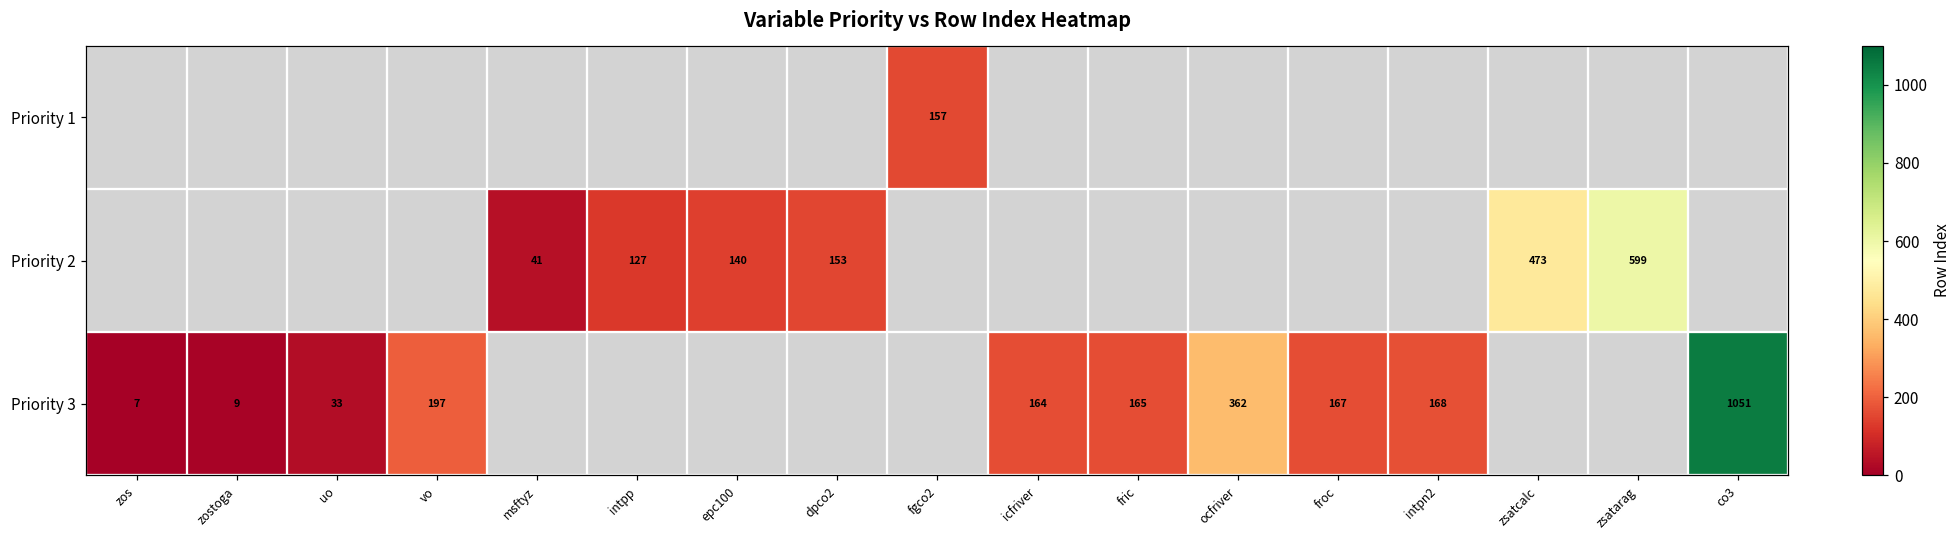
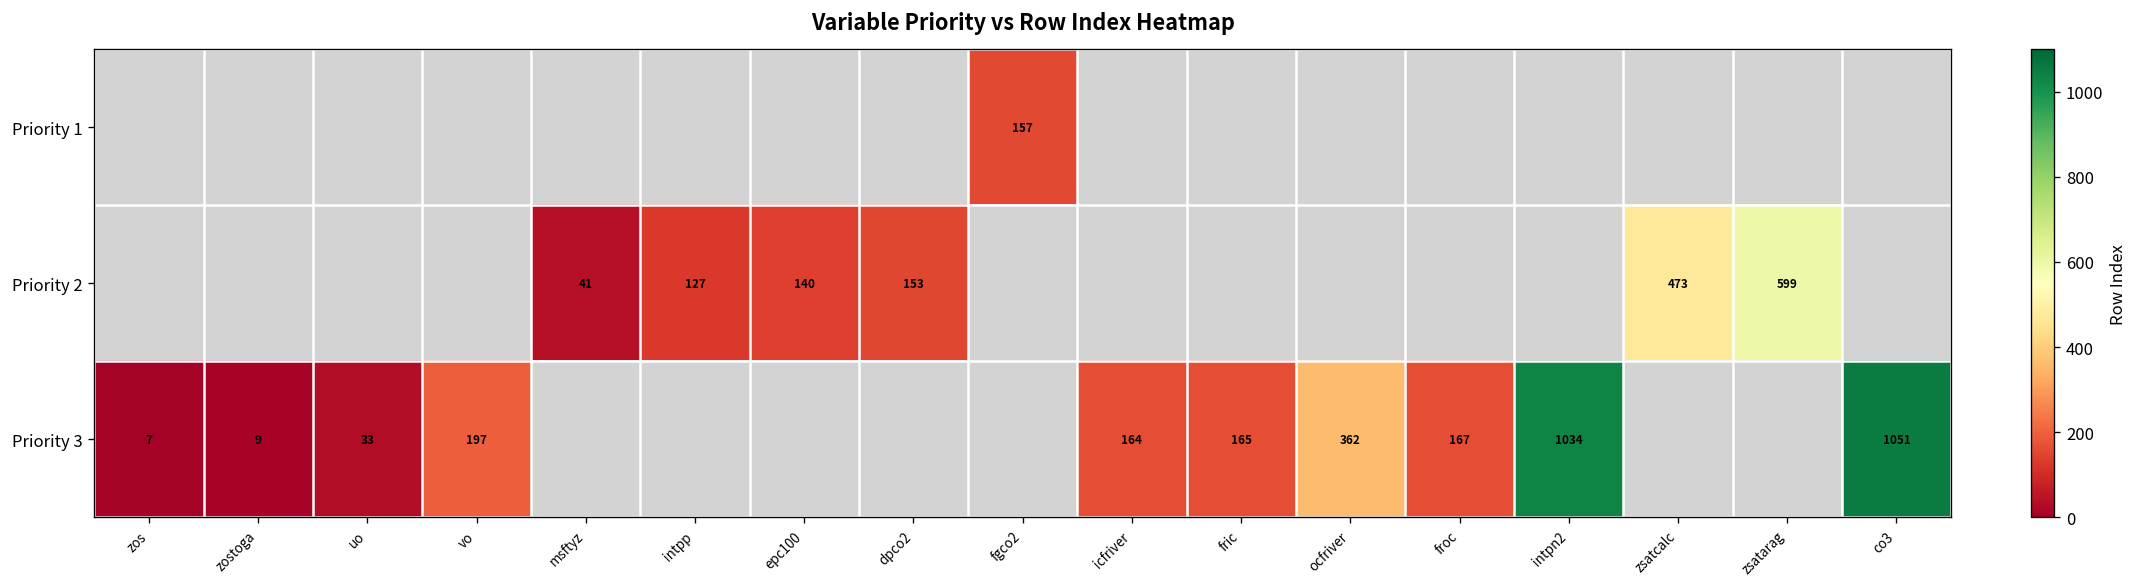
  {
    "Priority 1": {
      "fgco2": 157
    },
    "Priority 2": {
      "msftyz": 41,
      "intpp": 127,
      "epc100": 140,
      "dpco2": 153,
      "zsatcalc": 473,
      "zsatarag": 599
    },
    "Priority 3": {
      "zos": 7,
      "zostoga": 9,
      "uo": 33,
      "vo": 197,
      "icfriver": 164,
      "fric": 165,
      "ocfriver": 362,
      "froc": 167,
-     "intpn2": 168,
+     "intpn2": 1034,
      "co3": 1051
    }
  }
